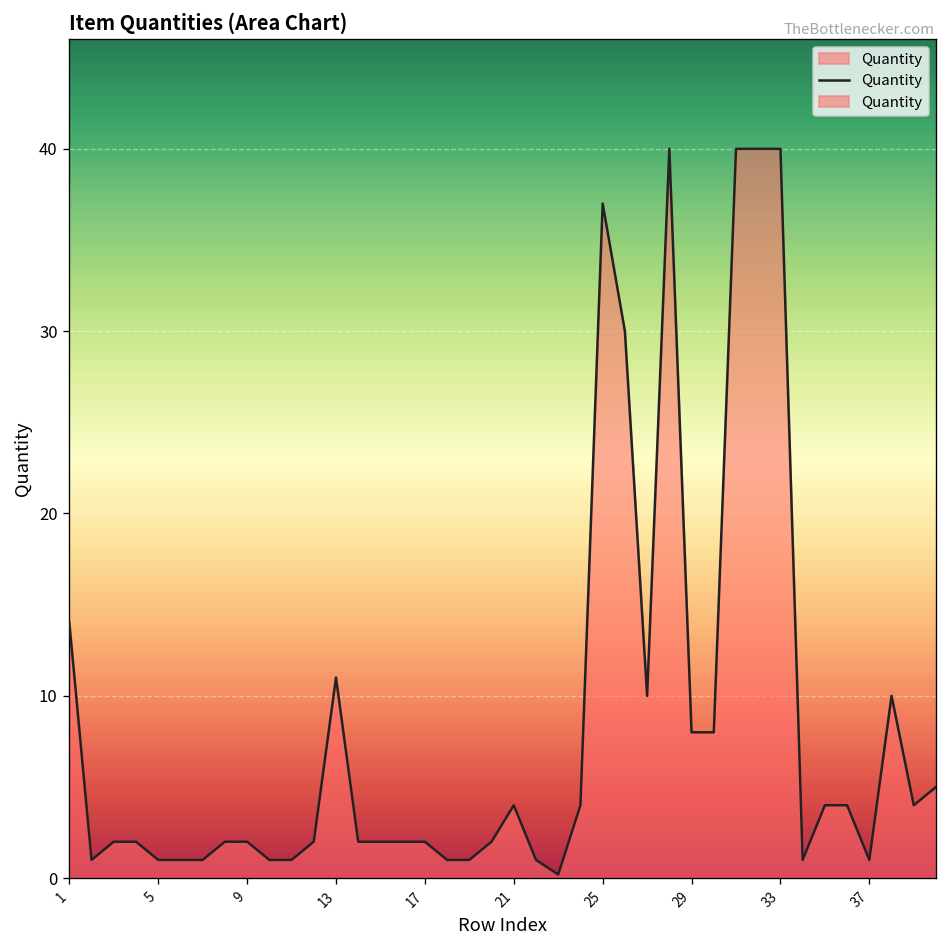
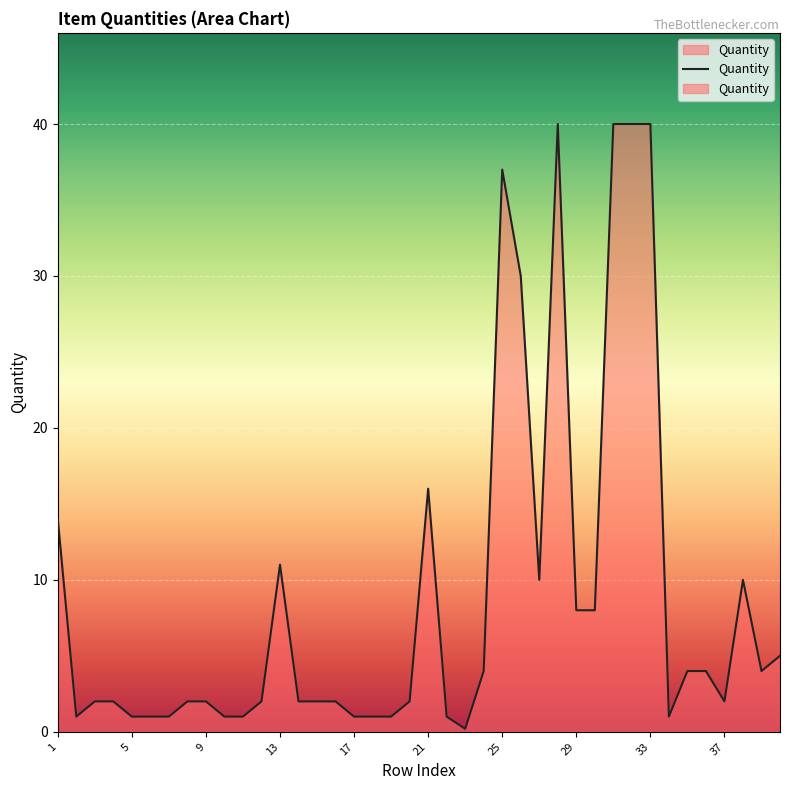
  {
    "1": 14,
    "5": 1,
    "9": 2,
    "13": 11,
-   "17": 2,
-   "21": 4,
+   "17": 1,
+   "21": 16,
    "25": 37,
    "29": 8,
    "33": 40,
-   "37": 1
+   "37": 2
  }
